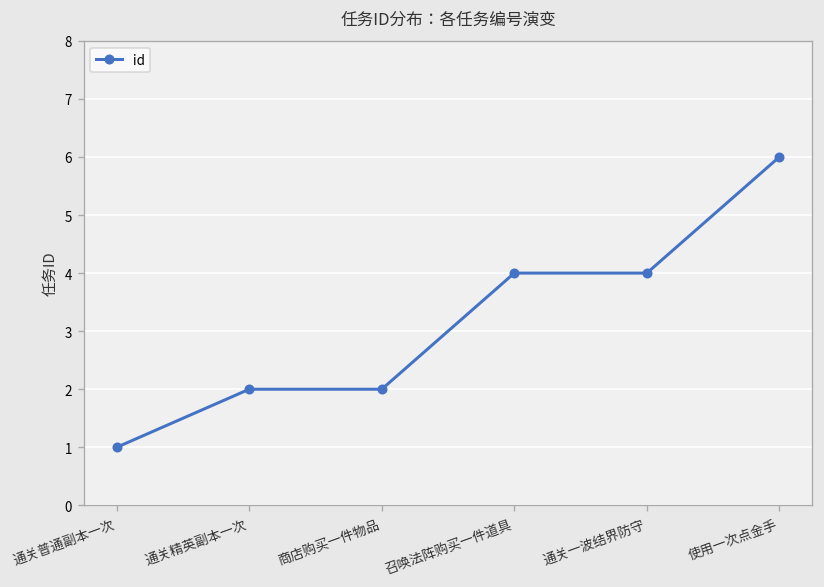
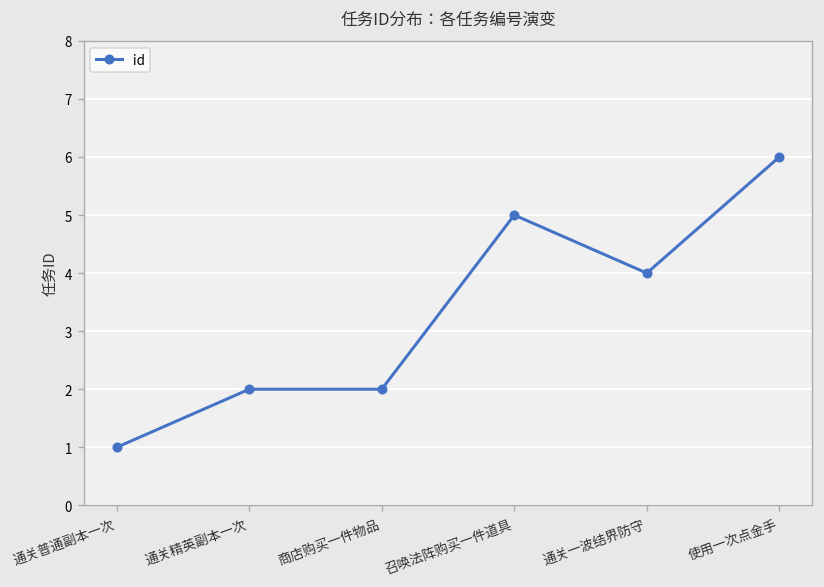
  {
    "通关普通副本一次": 1,
    "通关精英副本一次": 2,
    "商店购买一件物品": 2,
-   "召唤法阵购买一件道具": 4,
+   "召唤法阵购买一件道具": 5,
    "通关一波结界防守": 4,
    "使用一次点金手": 6
  }
